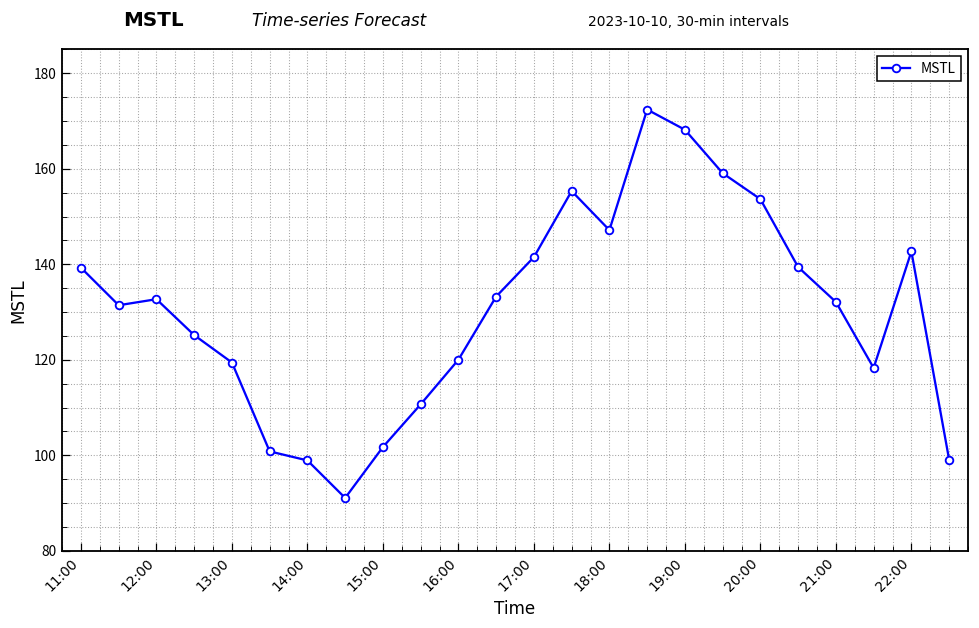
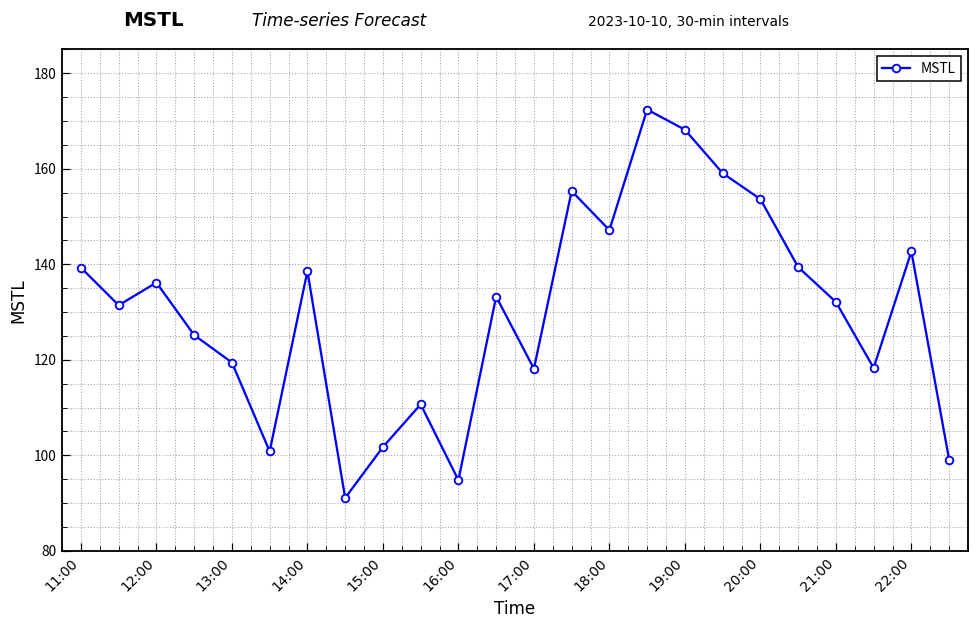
  {
    "11:00": 139,
-   "12:00": 133,
+   "12:00": 136,
    "13:00": 119,
-   "14:00": 99,
+   "14:00": 139,
    "15:00": 102,
-   "16:00": 120,
-   "17:00": 142,
+   "16:00": 95,
+   "17:00": 118,
    "18:00": 147,
    "19:00": 168,
    "20:00": 154,
    "21:00": 132,
    "22:00": 143
  }
